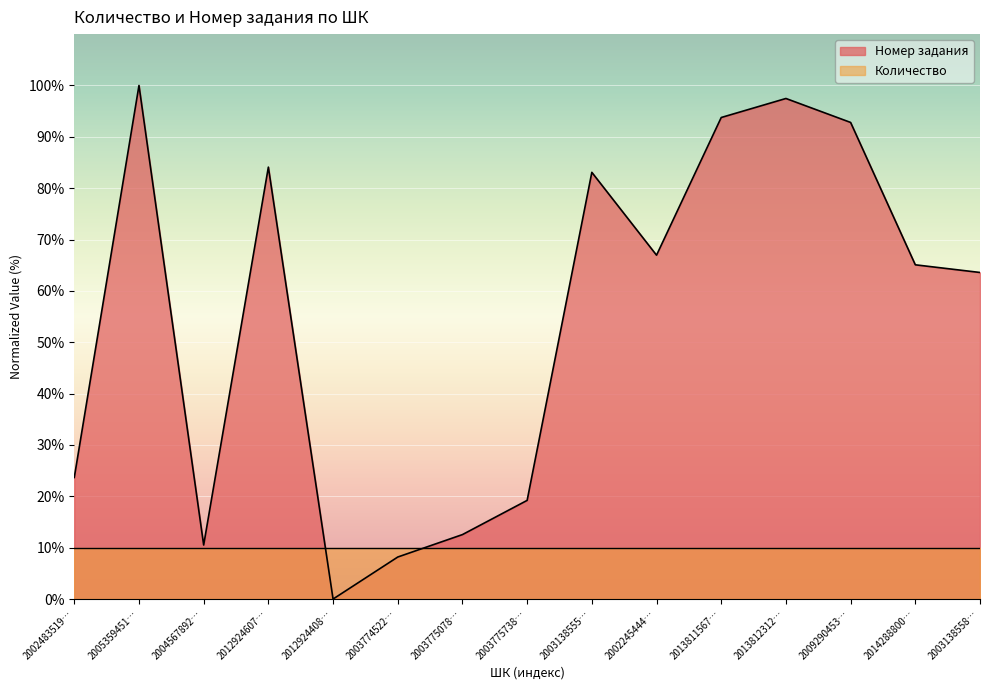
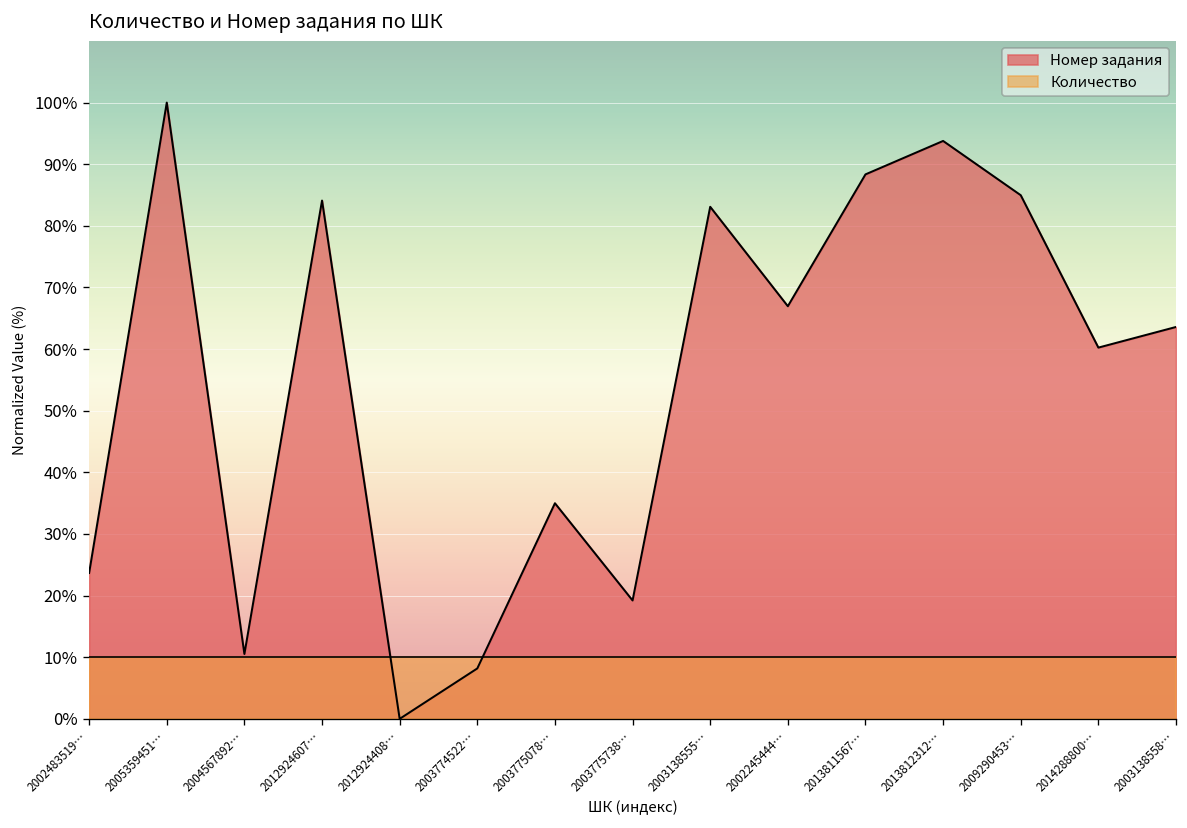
  {
    "Номер задания": {
      "2002483519…": "24%",
      "2005359451…": "100%",
      "2004567892…": "11%",
      "2012924607…": "84%",
      "2012924408…": "0%",
      "2003774522…": "8%",
-     "2003775078…": "13%",
+     "2003775078…": "35%",
      "2003775738…": "19%",
      "2003138555…": "83%",
      "2002245444…": "67%",
-     "2013811567…": "94%",
-     "2013812312…": "97%",
-     "2009290453…": "93%",
-     "2014288800…": "65%",
+     "2013811567…": "88%",
+     "2013812312…": "94%",
+     "2009290453…": "85%",
+     "2014288800…": "60%",
      "2003138558…": "64%"
    },
    "Количество": {
      "2002483519…": "10%",
      "2005359451…": "10%",
      "2004567892…": "10%",
      "2012924607…": "10%",
      "2012924408…": "10%",
      "2003774522…": "10%",
      "2003775078…": "10%",
      "2003775738…": "10%",
      "2003138555…": "10%",
      "2002245444…": "10%",
      "2013811567…": "10%",
      "2013812312…": "10%",
      "2009290453…": "10%",
      "2014288800…": "10%",
      "2003138558…": "10%"
    }
  }
